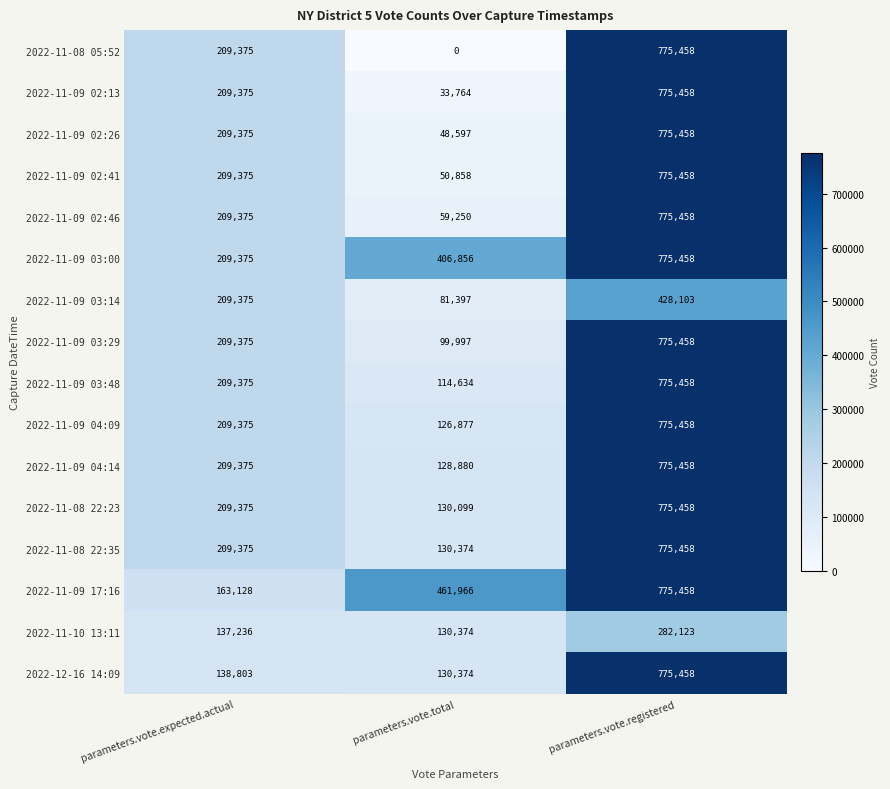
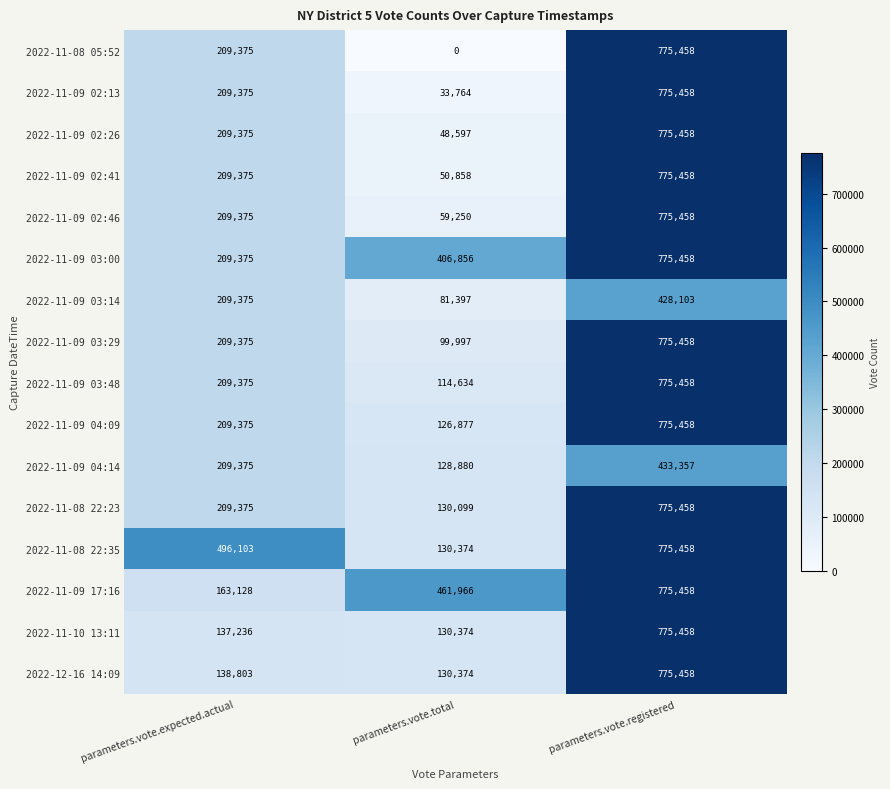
  {
    "2022-11-08 05:52": {
      "parameters.vote.expected.actual": "209,375",
      "parameters.vote.total": "0",
      "parameters.vote.registered": "775,458"
    },
    "2022-11-09 02:13": {
      "parameters.vote.expected.actual": "209,375",
      "parameters.vote.total": "33,764",
      "parameters.vote.registered": "775,458"
    },
    "2022-11-09 02:26": {
      "parameters.vote.expected.actual": "209,375",
      "parameters.vote.total": "48,597",
      "parameters.vote.registered": "775,458"
    },
    "2022-11-09 02:41": {
      "parameters.vote.expected.actual": "209,375",
      "parameters.vote.total": "50,858",
      "parameters.vote.registered": "775,458"
    },
    "2022-11-09 02:46": {
      "parameters.vote.expected.actual": "209,375",
      "parameters.vote.total": "59,250",
      "parameters.vote.registered": "775,458"
    },
    "2022-11-09 03:00": {
      "parameters.vote.expected.actual": "209,375",
      "parameters.vote.total": "406,856",
      "parameters.vote.registered": "775,458"
    },
    "2022-11-09 03:14": {
      "parameters.vote.expected.actual": "209,375",
      "parameters.vote.total": "81,397",
      "parameters.vote.registered": "428,103"
    },
    "2022-11-09 03:29": {
      "parameters.vote.expected.actual": "209,375",
      "parameters.vote.total": "99,997",
      "parameters.vote.registered": "775,458"
    },
    "2022-11-09 03:48": {
      "parameters.vote.expected.actual": "209,375",
      "parameters.vote.total": "114,634",
      "parameters.vote.registered": "775,458"
    },
    "2022-11-09 04:09": {
      "parameters.vote.expected.actual": "209,375",
      "parameters.vote.total": "126,877",
      "parameters.vote.registered": "775,458"
    },
    "2022-11-09 04:14": {
      "parameters.vote.expected.actual": "209,375",
      "parameters.vote.total": "128,880",
-     "parameters.vote.registered": "775,458"
+     "parameters.vote.registered": "433,357"
    },
    "2022-11-08 22:23": {
      "parameters.vote.expected.actual": "209,375",
      "parameters.vote.total": "130,099",
      "parameters.vote.registered": "775,458"
    },
    "2022-11-08 22:35": {
-     "parameters.vote.expected.actual": "209,375",
+     "parameters.vote.expected.actual": "496,103",
      "parameters.vote.total": "130,374",
      "parameters.vote.registered": "775,458"
    },
    "2022-11-09 17:16": {
      "parameters.vote.expected.actual": "163,128",
      "parameters.vote.total": "461,966",
      "parameters.vote.registered": "775,458"
    },
    "2022-11-10 13:11": {
      "parameters.vote.expected.actual": "137,236",
      "parameters.vote.total": "130,374",
-     "parameters.vote.registered": "282,123"
+     "parameters.vote.registered": "775,458"
    },
    "2022-12-16 14:09": {
      "parameters.vote.expected.actual": "138,803",
      "parameters.vote.total": "130,374",
      "parameters.vote.registered": "775,458"
    }
  }
